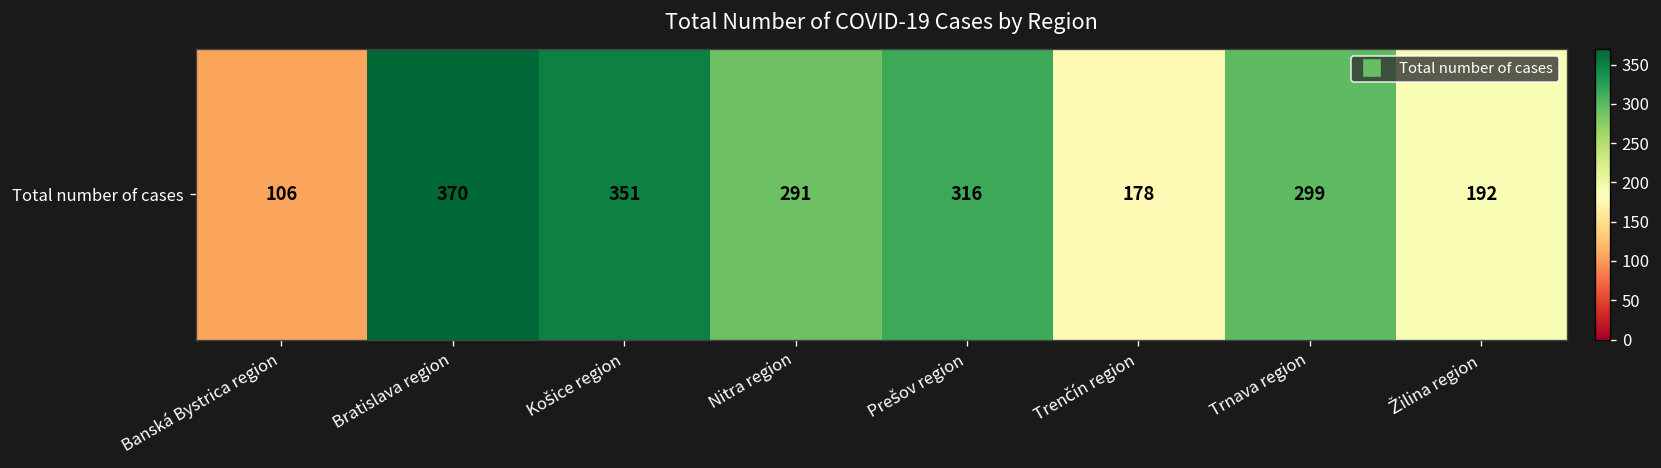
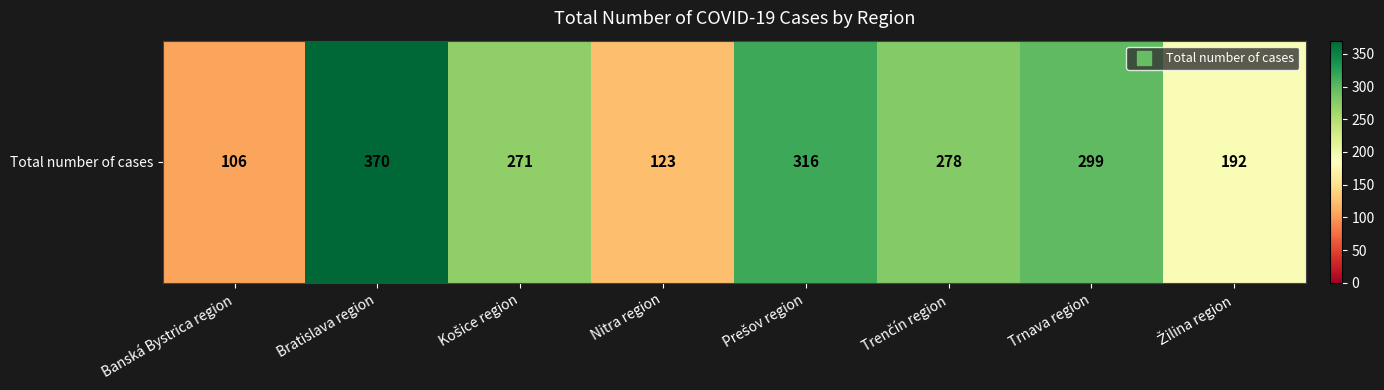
  {
    "Total number of cases": {
      "Banská Bystrica region": 106,
      "Bratislava region": 370,
-     "Košice region": 351,
-     "Nitra region": 291,
+     "Košice region": 271,
+     "Nitra region": 123,
      "Prešov region": 316,
-     "Trenčín region": 178,
+     "Trenčín region": 278,
      "Trnava region": 299,
      "Žilina region": 192
    }
  }
